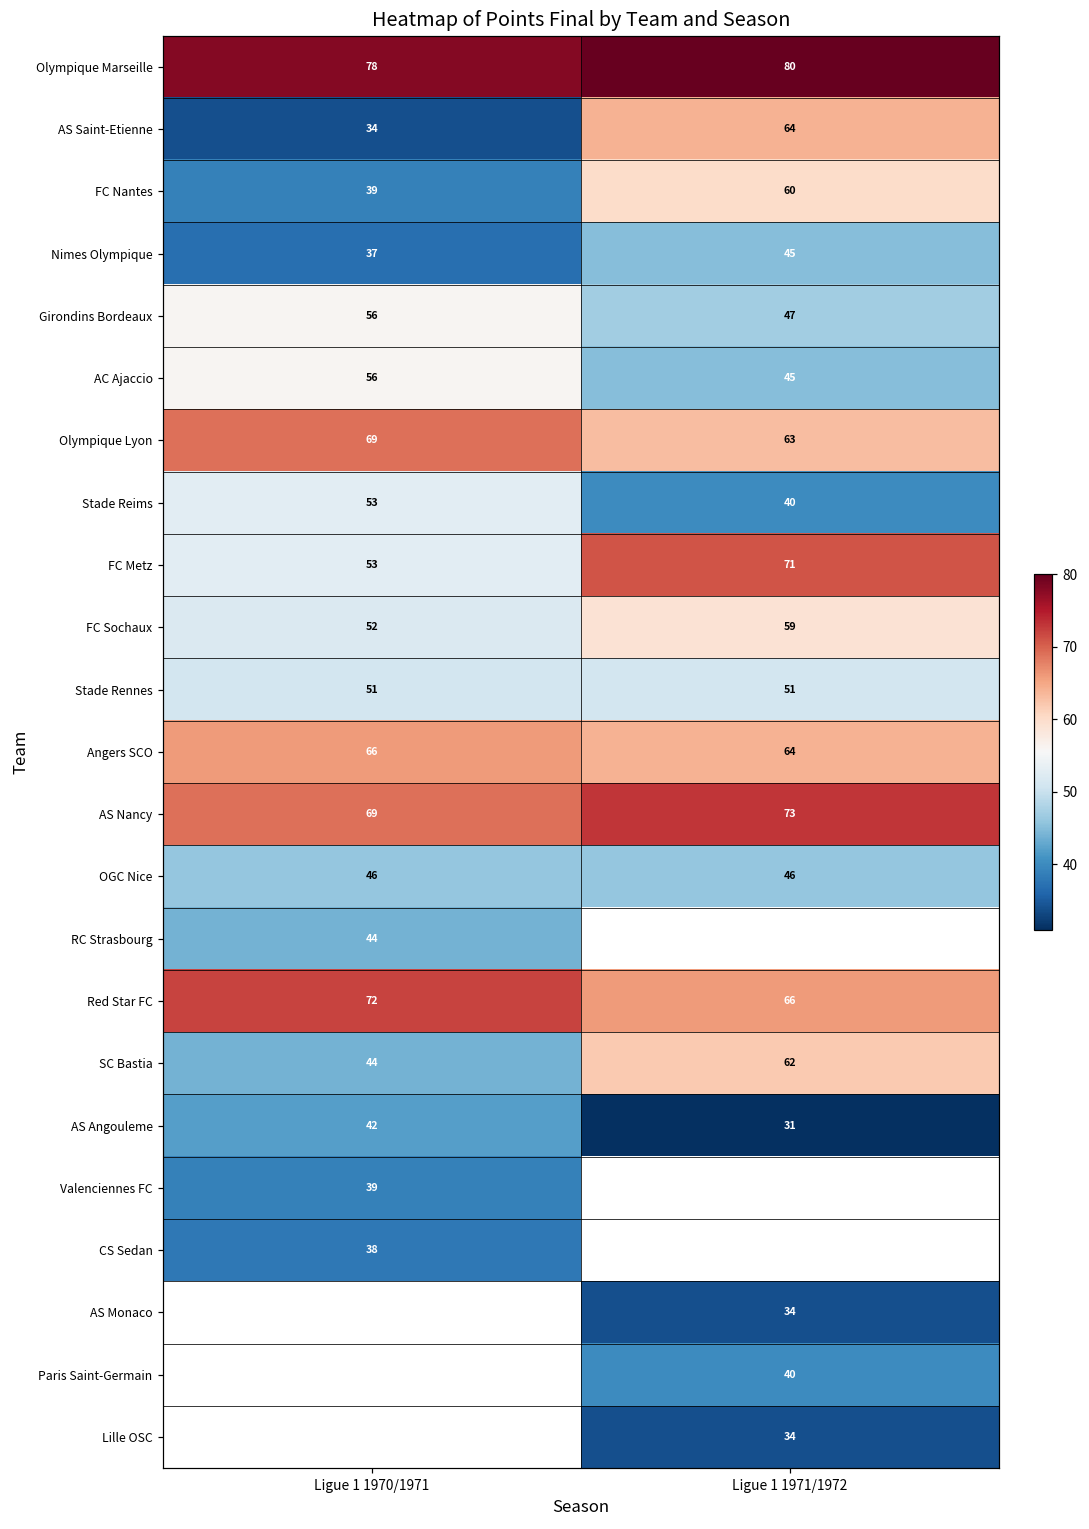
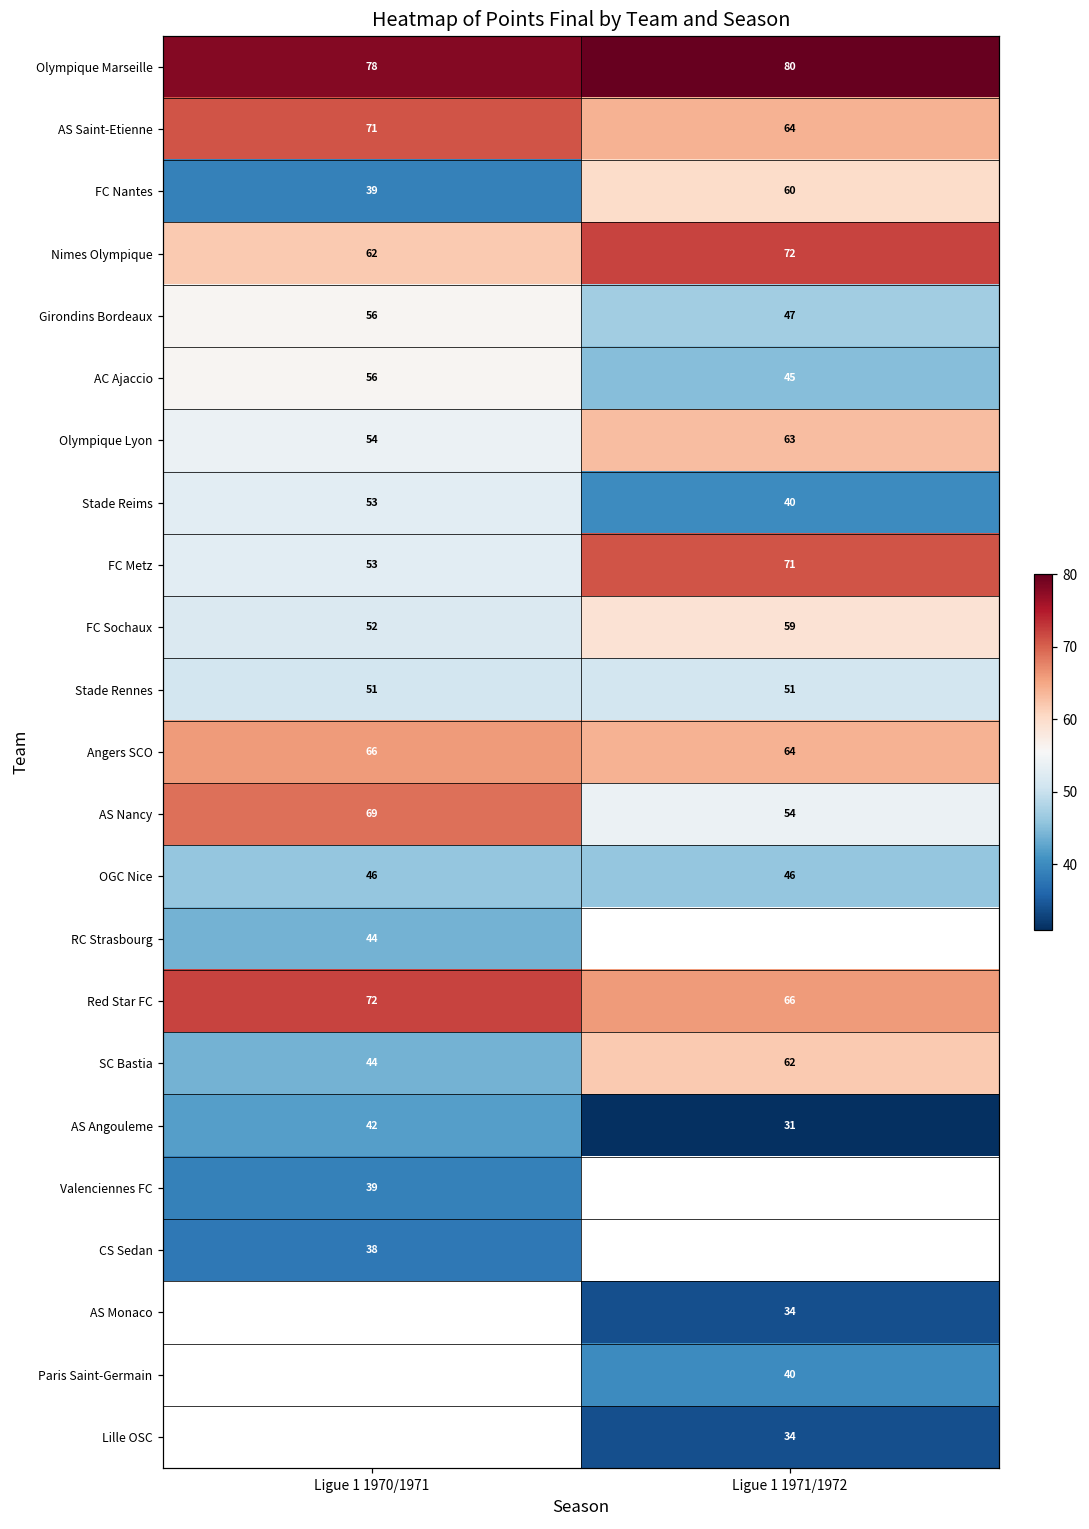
  {
    "Olympique Marseille": {
      "Ligue 1 1970/1971": 78,
      "Ligue 1 1971/1972": 80
    },
    "AS Saint-Etienne": {
-     "Ligue 1 1970/1971": 34,
+     "Ligue 1 1970/1971": 71,
      "Ligue 1 1971/1972": 64
    },
    "FC Nantes": {
      "Ligue 1 1970/1971": 39,
      "Ligue 1 1971/1972": 60
    },
    "Nimes Olympique": {
-     "Ligue 1 1970/1971": 37,
-     "Ligue 1 1971/1972": 45
+     "Ligue 1 1970/1971": 62,
+     "Ligue 1 1971/1972": 72
    },
    "Girondins Bordeaux": {
      "Ligue 1 1970/1971": 56,
      "Ligue 1 1971/1972": 47
    },
    "AC Ajaccio": {
      "Ligue 1 1970/1971": 56,
      "Ligue 1 1971/1972": 45
    },
    "Olympique Lyon": {
-     "Ligue 1 1970/1971": 69,
+     "Ligue 1 1970/1971": 54,
      "Ligue 1 1971/1972": 63
    },
    "Stade Reims": {
      "Ligue 1 1970/1971": 53,
      "Ligue 1 1971/1972": 40
    },
    "FC Metz": {
      "Ligue 1 1970/1971": 53,
      "Ligue 1 1971/1972": 71
    },
    "FC Sochaux": {
      "Ligue 1 1970/1971": 52,
      "Ligue 1 1971/1972": 59
    },
    "Stade Rennes": {
      "Ligue 1 1970/1971": 51,
      "Ligue 1 1971/1972": 51
    },
    "Angers SCO": {
      "Ligue 1 1970/1971": 66,
      "Ligue 1 1971/1972": 64
    },
    "AS Nancy": {
      "Ligue 1 1970/1971": 69,
-     "Ligue 1 1971/1972": 73
+     "Ligue 1 1971/1972": 54
    },
    "OGC Nice": {
      "Ligue 1 1970/1971": 46,
      "Ligue 1 1971/1972": 46
    },
    "RC Strasbourg": {
      "Ligue 1 1970/1971": 44
    },
    "Red Star FC": {
      "Ligue 1 1970/1971": 72,
      "Ligue 1 1971/1972": 66
    },
    "SC Bastia": {
      "Ligue 1 1970/1971": 44,
      "Ligue 1 1971/1972": 62
    },
    "AS Angouleme": {
      "Ligue 1 1970/1971": 42,
      "Ligue 1 1971/1972": 31
    },
    "Valenciennes FC": {
      "Ligue 1 1970/1971": 39
    },
    "CS Sedan": {
      "Ligue 1 1970/1971": 38
    },
    "AS Monaco": {
      "Ligue 1 1971/1972": 34
    },
    "Paris Saint-Germain": {
      "Ligue 1 1971/1972": 40
    },
    "Lille OSC": {
      "Ligue 1 1971/1972": 34
    }
  }
